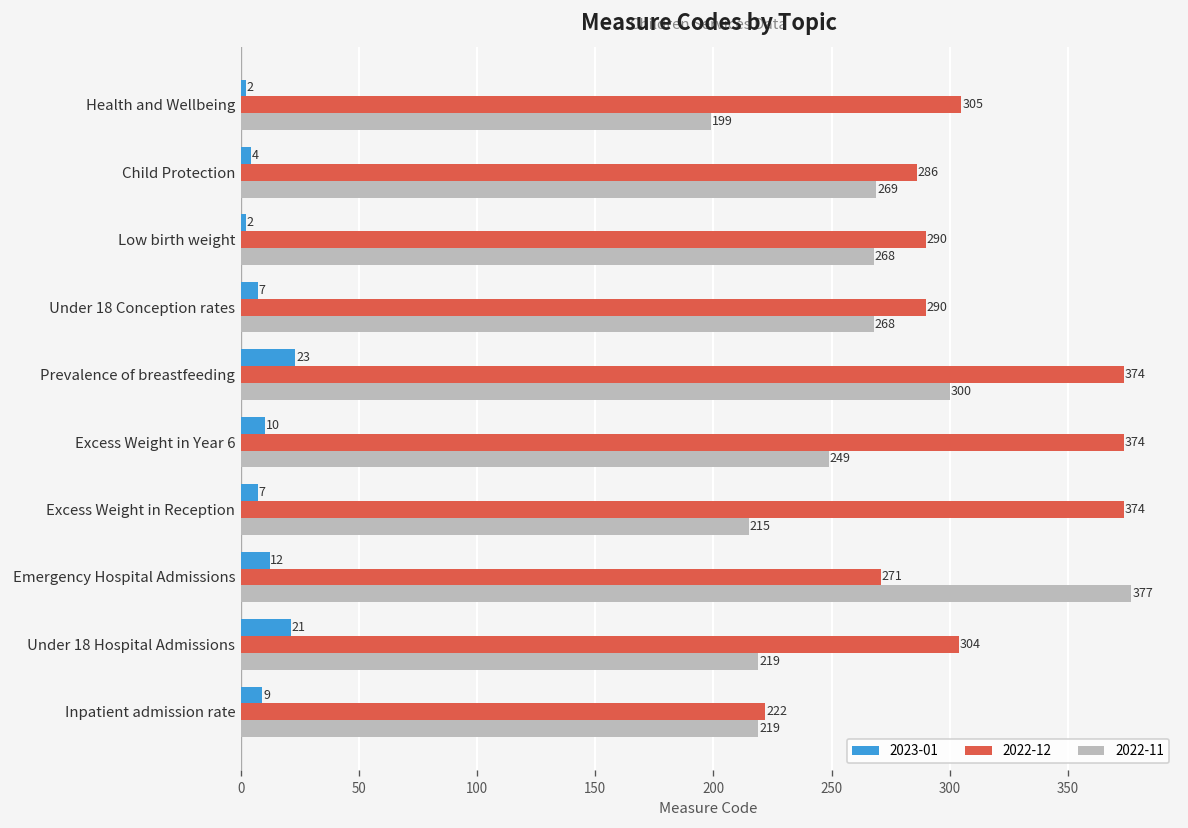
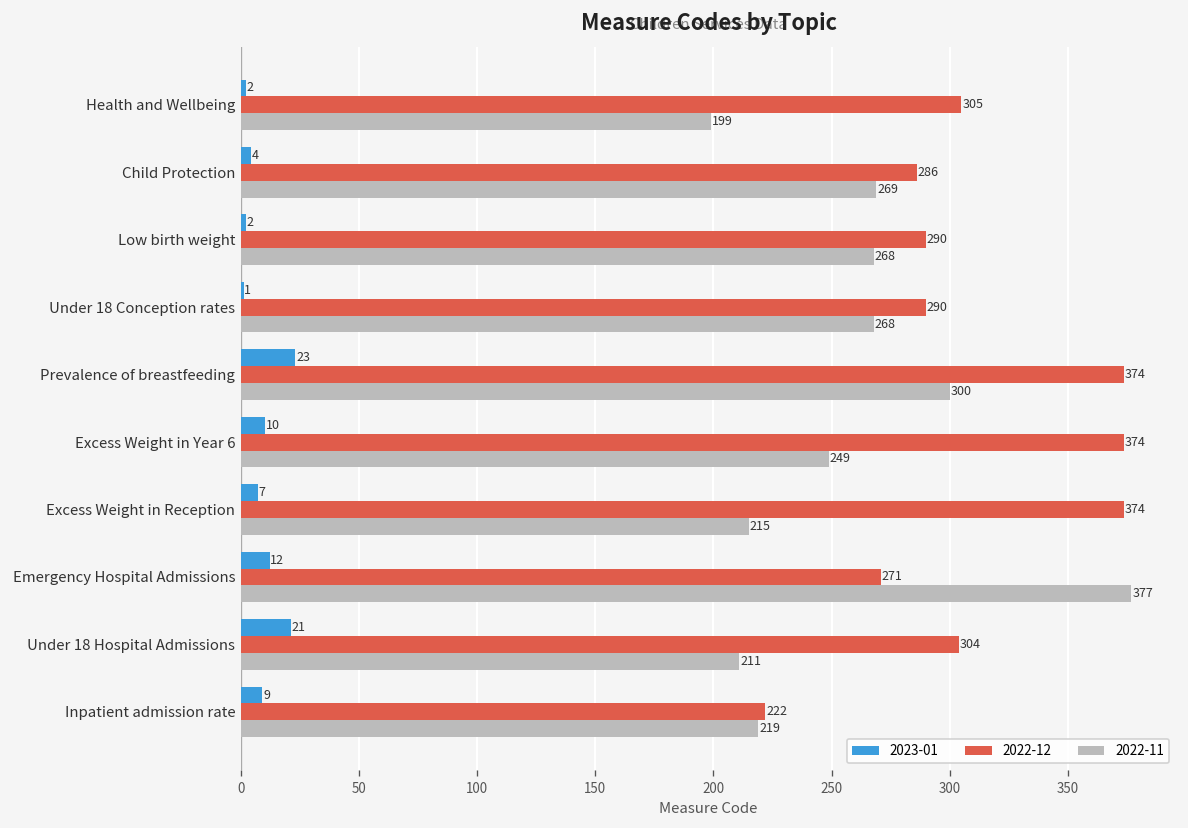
  {
    "2023-01": {
      "Health and Wellbeing": 2,
      "Child Protection": 4,
      "Low birth weight": 2,
-     "Under 18 Conception rates": 7,
+     "Under 18 Conception rates": 1,
      "Prevalence of breastfeeding": 23,
      "Excess Weight in Year 6": 10,
      "Excess Weight in Reception": 7,
      "Emergency Hospital Admissions": 12,
      "Under 18 Hospital Admissions": 21,
      "Inpatient admission rate": 9
    },
    "2022-12": {
      "Health and Wellbeing": 305,
      "Child Protection": 286,
      "Low birth weight": 290,
      "Under 18 Conception rates": 290,
      "Prevalence of breastfeeding": 374,
      "Excess Weight in Year 6": 374,
      "Excess Weight in Reception": 374,
      "Emergency Hospital Admissions": 271,
      "Under 18 Hospital Admissions": 304,
      "Inpatient admission rate": 222
    },
    "2022-11": {
      "Health and Wellbeing": 199,
      "Child Protection": 269,
      "Low birth weight": 268,
      "Under 18 Conception rates": 268,
      "Prevalence of breastfeeding": 300,
      "Excess Weight in Year 6": 249,
      "Excess Weight in Reception": 215,
      "Emergency Hospital Admissions": 377,
-     "Under 18 Hospital Admissions": 219,
+     "Under 18 Hospital Admissions": 211,
      "Inpatient admission rate": 219
    }
  }
